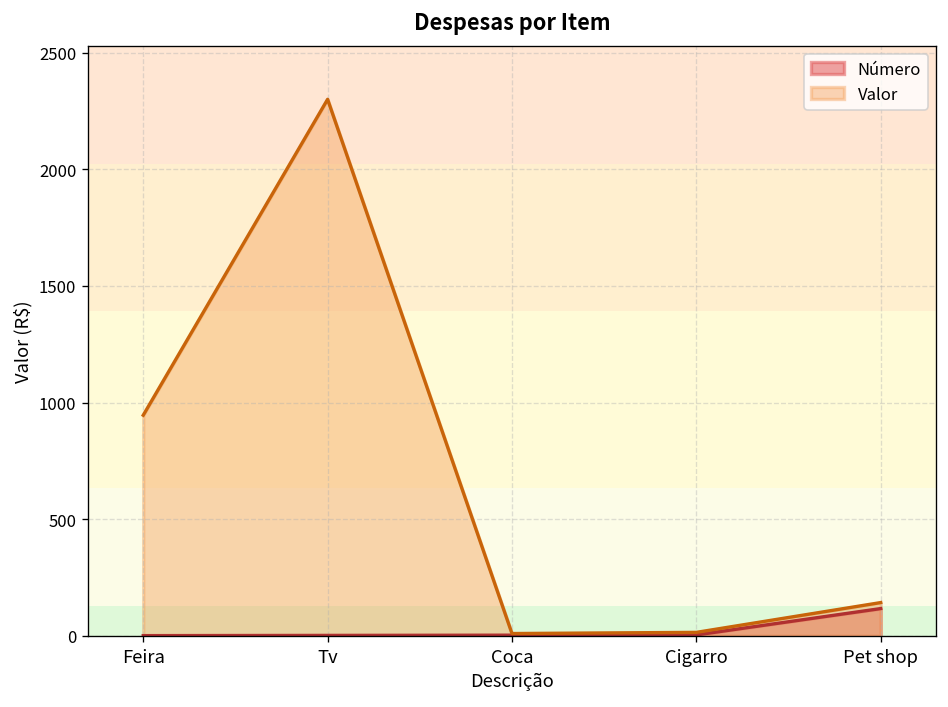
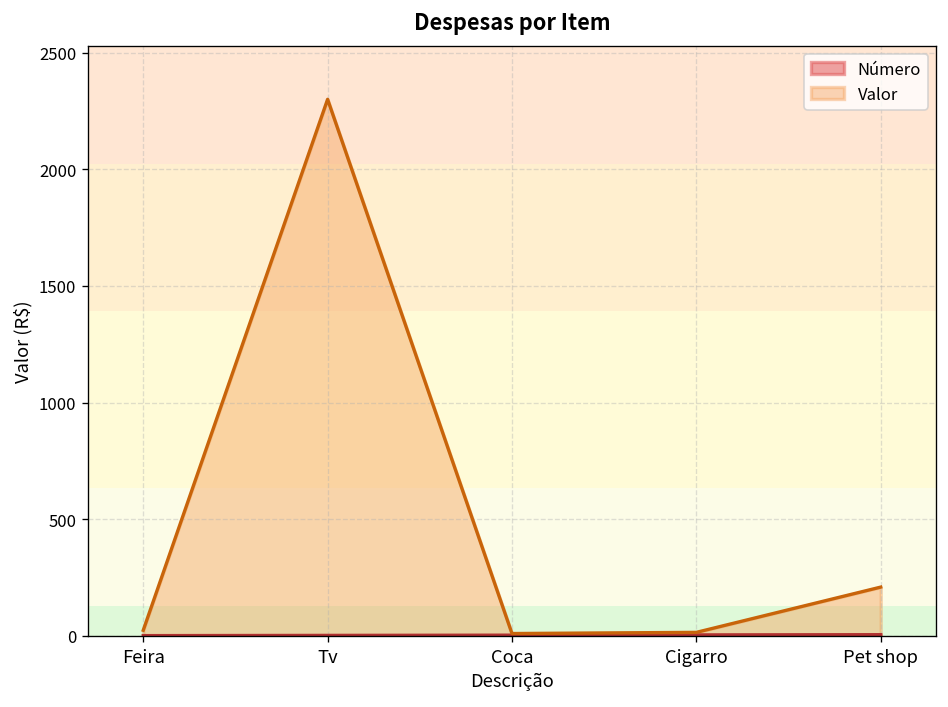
  {
    "Número": {
      "Feira": 0,
      "Tv": 0,
-     "Pet shop": 120
+     "Pet shop": 10
    },
    "Valor": {
-     "Feira": 950,
+     "Feira": 20,
      "Tv": 2300,
-     "Pet shop": 140
+     "Pet shop": 210
    }
  }
